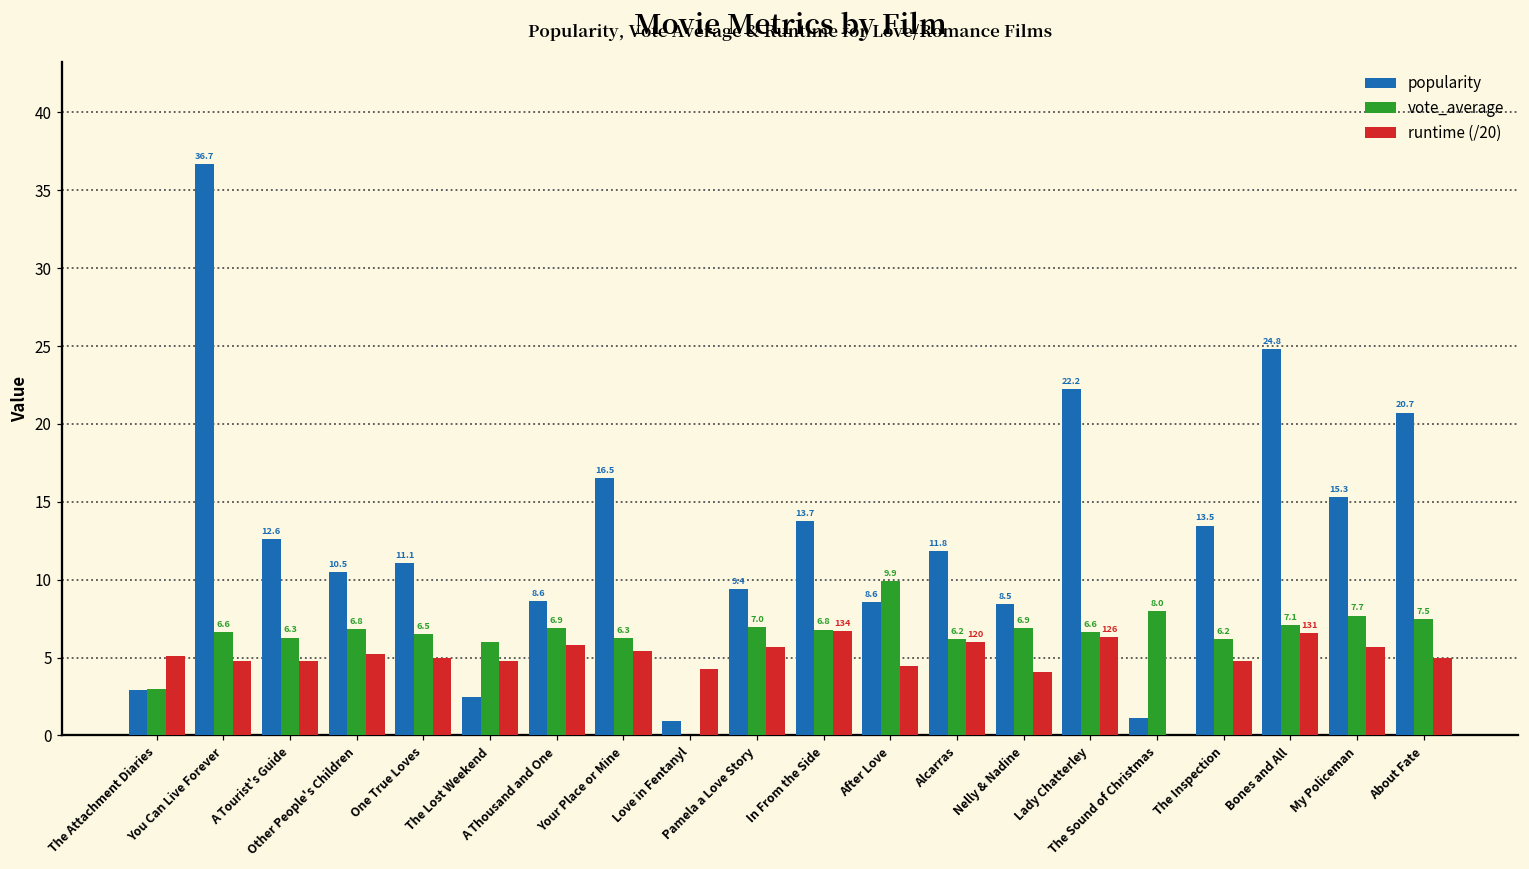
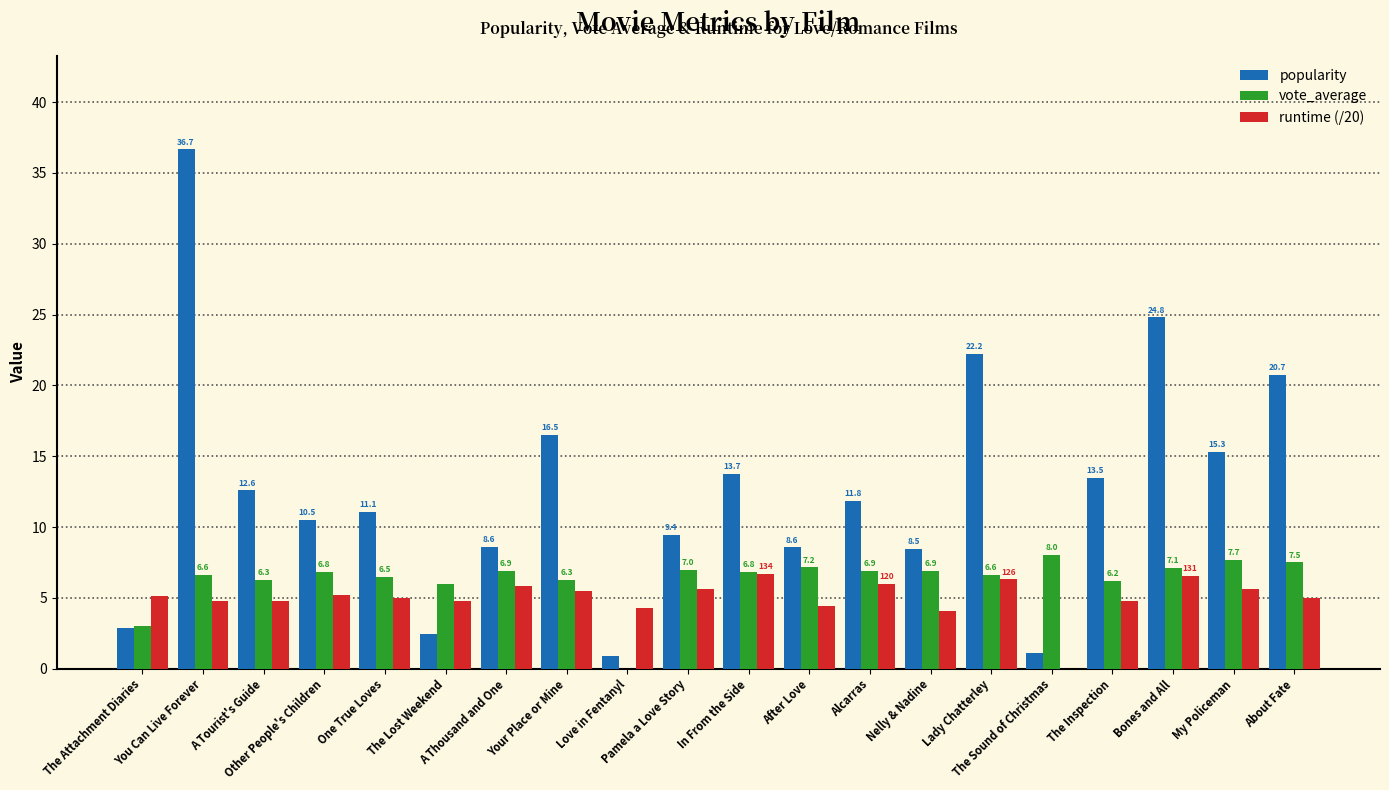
  {
    "popularity": {
      "You Can Live Forever": 36.7,
      "A Tourist's Guide": 12.6,
      "Other People's Children": 10.5,
      "One True Loves": 11.1,
      "A Thousand and One": 8.6,
      "Your Place or Mine": 16.5,
      "Pamela a Love Story": 9.4,
      "In From the Side": 13.7,
      "After Love": 8.6,
      "Alcarras": 11.8,
      "Nelly & Nadine": 8.5,
      "Lady Chatterley": 22.2,
      "The Inspection": 13.5,
      "Bones and All": 24.8,
      "My Policeman": 15.3,
      "About Fate": 20.7
    },
    "vote_average": {
      "You Can Live Forever": 6.6,
      "A Tourist's Guide": 6.3,
      "Other People's Children": 6.8,
      "One True Loves": 6.5,
      "A Thousand and One": 6.9,
      "Your Place or Mine": 6.3,
      "Pamela a Love Story": 7.0,
      "In From the Side": 6.8,
-     "After Love": 9.9,
-     "Alcarras": 6.2,
+     "After Love": 7.2,
+     "Alcarras": 6.9,
      "Nelly & Nadine": 6.9,
      "Lady Chatterley": 6.6,
      "The Sound of Christmas": 8.0,
      "The Inspection": 6.2,
      "Bones and All": 7.1,
      "My Policeman": 7.7,
      "About Fate": 7.5
    },
    "runtime (/20)": {
      "The Attachment Diaries": 5.1,
      "You Can Live Forever": 4.8,
      "A Tourist's Guide": 4.8,
      "Other People's Children": 5.2,
      "One True Loves": 5.0,
      "The Lost Weekend": 4.8,
      "A Thousand and One": 5.8,
      "Your Place or Mine": 5.5,
      "Love in Fentanyl": 4.3,
      "Pamela a Love Story": 5.7,
      "After Love": 4.5,
      "Nelly & Nadine": 4.1,
      "The Sound of Christmas": 0.0,
      "The Inspection": 4.8,
      "My Policeman": 5.7,
      "About Fate": 5.0
    }
  }
